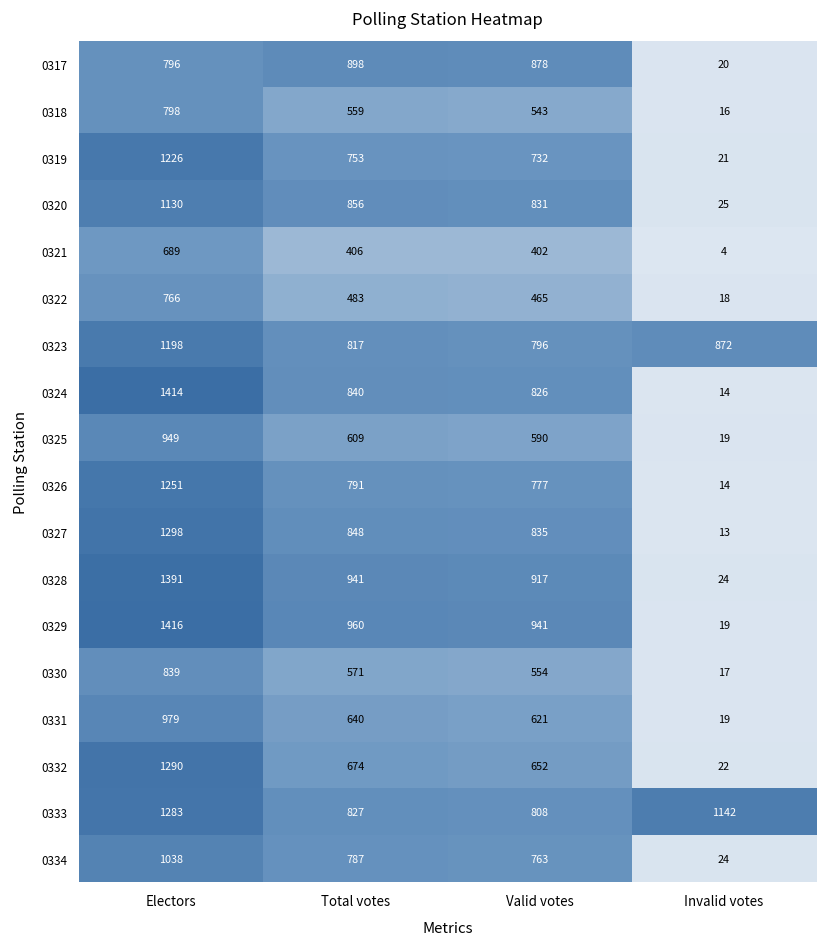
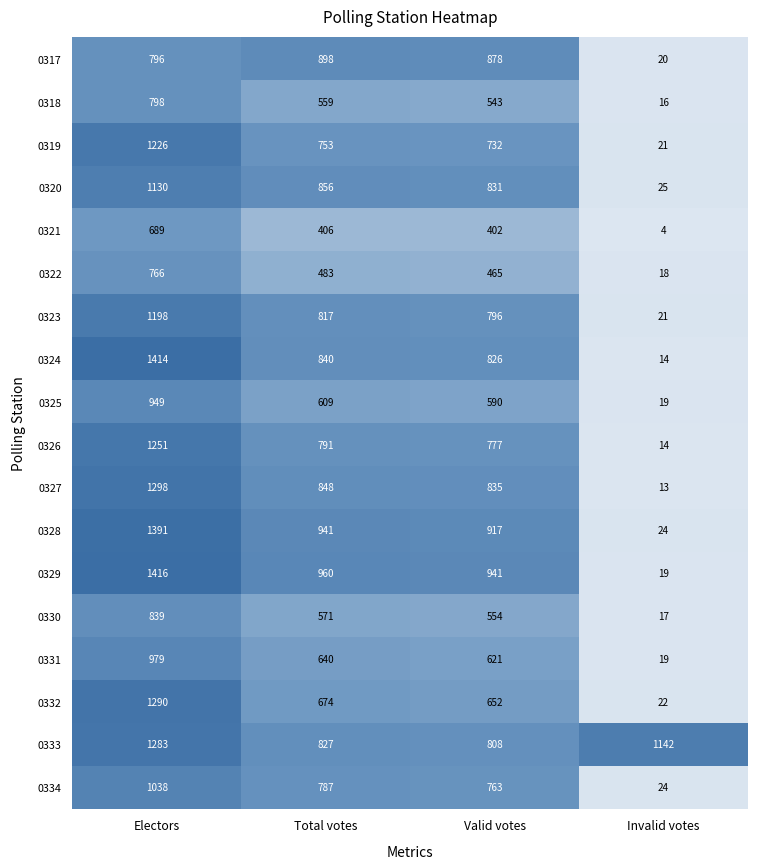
  {
    "0317": {
      "Electors": 796,
      "Total votes": 898,
      "Valid votes": 878,
      "Invalid votes": 20
    },
    "0318": {
      "Electors": 798,
      "Total votes": 559,
      "Valid votes": 543,
      "Invalid votes": 16
    },
    "0319": {
      "Electors": 1226,
      "Total votes": 753,
      "Valid votes": 732,
      "Invalid votes": 21
    },
    "0320": {
      "Electors": 1130,
      "Total votes": 856,
      "Valid votes": 831,
      "Invalid votes": 25
    },
    "0321": {
      "Electors": 689,
      "Total votes": 406,
      "Valid votes": 402,
      "Invalid votes": 4
    },
    "0322": {
      "Electors": 766,
      "Total votes": 483,
      "Valid votes": 465,
      "Invalid votes": 18
    },
    "0323": {
      "Electors": 1198,
      "Total votes": 817,
      "Valid votes": 796,
-     "Invalid votes": 872
+     "Invalid votes": 21
    },
    "0324": {
      "Electors": 1414,
      "Total votes": 840,
      "Valid votes": 826,
      "Invalid votes": 14
    },
    "0325": {
      "Electors": 949,
      "Total votes": 609,
      "Valid votes": 590,
      "Invalid votes": 19
    },
    "0326": {
      "Electors": 1251,
      "Total votes": 791,
      "Valid votes": 777,
      "Invalid votes": 14
    },
    "0327": {
      "Electors": 1298,
      "Total votes": 848,
      "Valid votes": 835,
      "Invalid votes": 13
    },
    "0328": {
      "Electors": 1391,
      "Total votes": 941,
      "Valid votes": 917,
      "Invalid votes": 24
    },
    "0329": {
      "Electors": 1416,
      "Total votes": 960,
      "Valid votes": 941,
      "Invalid votes": 19
    },
    "0330": {
      "Electors": 839,
      "Total votes": 571,
      "Valid votes": 554,
      "Invalid votes": 17
    },
    "0331": {
      "Electors": 979,
      "Total votes": 640,
      "Valid votes": 621,
      "Invalid votes": 19
    },
    "0332": {
      "Electors": 1290,
      "Total votes": 674,
      "Valid votes": 652,
      "Invalid votes": 22
    },
    "0333": {
      "Electors": 1283,
      "Total votes": 827,
      "Valid votes": 808,
      "Invalid votes": 1142
    },
    "0334": {
      "Electors": 1038,
      "Total votes": 787,
      "Valid votes": 763,
      "Invalid votes": 24
    }
  }
